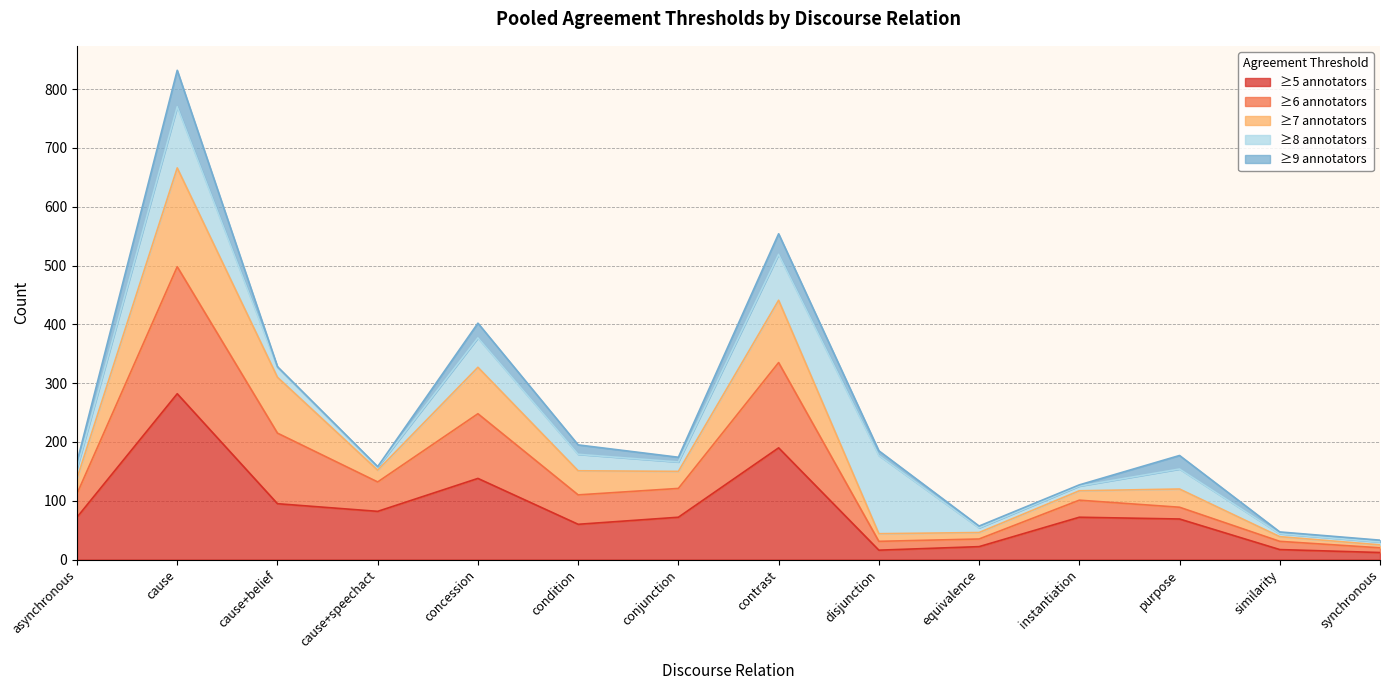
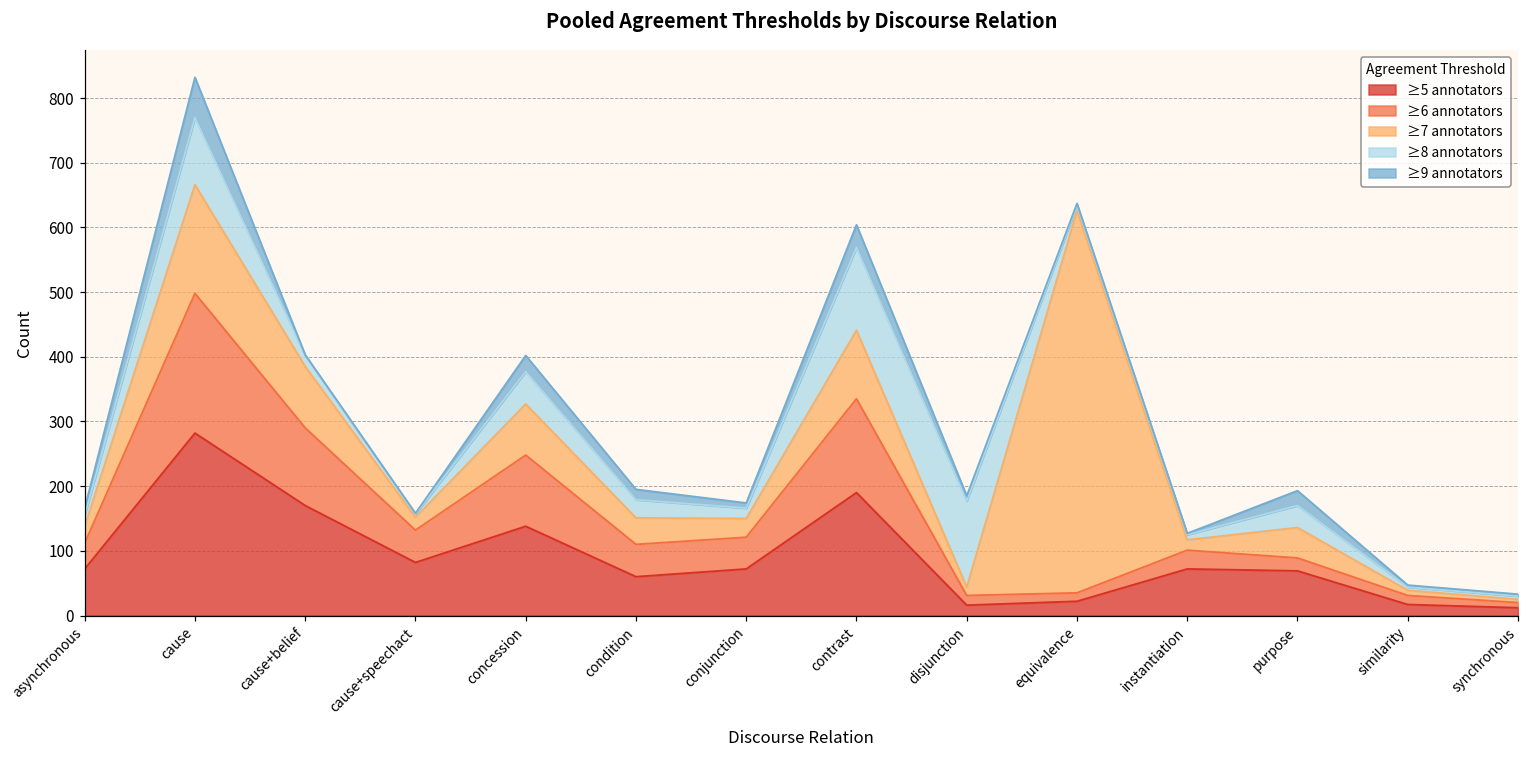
  {
    "≥5 annotators": {
      "asynchronous": 70,
      "cause": 280,
-     "cause+belief": 100,
+     "cause+belief": 170,
      "cause+speechact": 80,
      "concession": 140,
      "condition": 60,
      "conjunction": 70,
      "contrast": 190,
      "disjunction": 20,
      "equivalence": 20,
      "instantiation": 70,
      "purpose": 70,
      "similarity": 20,
      "synchronous": 10
    },
    "≥6 annotators": {
      "asynchronous": 40,
      "cause": 220,
      "cause+belief": 120,
      "cause+speechact": 50,
      "concession": 110,
      "condition": 50,
      "conjunction": 50,
      "contrast": 150,
      "disjunction": 20,
      "equivalence": 10,
      "instantiation": 30,
      "purpose": 20,
      "similarity": 10,
      "synchronous": 10
    },
    "≥7 annotators": {
      "asynchronous": 30,
      "cause": 170,
      "cause+belief": 100,
      "cause+speechact": 20,
      "concession": 80,
      "condition": 40,
      "conjunction": 30,
      "contrast": 110,
      "disjunction": 10,
-     "equivalence": 10,
+     "equivalence": 590,
      "instantiation": 20,
-     "purpose": 30,
+     "purpose": 50,
      "similarity": 10,
      "synchronous": 10
    },
    "≥8 annotators": {
      "asynchronous": 20,
      "cause": 100,
      "concession": 50,
      "condition": 30,
      "conjunction": 20,
-     "contrast": 80,
+     "contrast": 130,
      "disjunction": 130,
      "purpose": 30
    },
    "≥9 annotators": {
      "asynchronous": 10,
      "cause": 60,
      "concession": 30,
      "condition": 20,
      "conjunction": 10,
      "contrast": 40,
      "disjunction": 10,
      "purpose": 20
    }
  }
